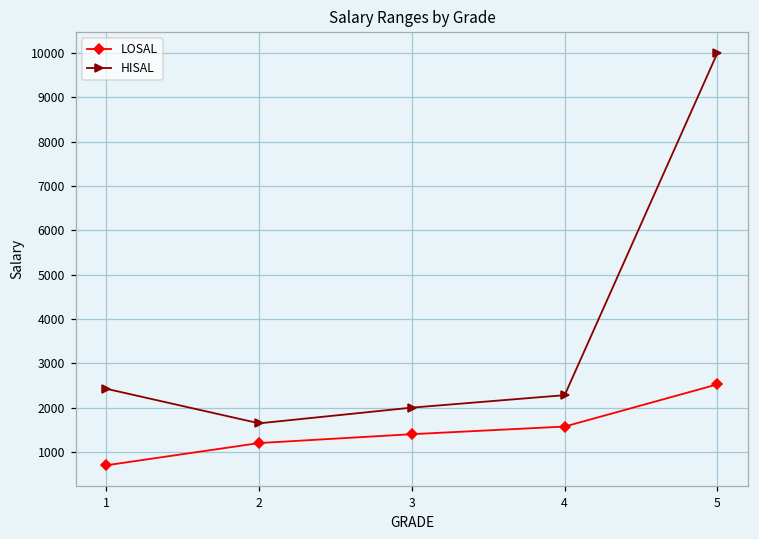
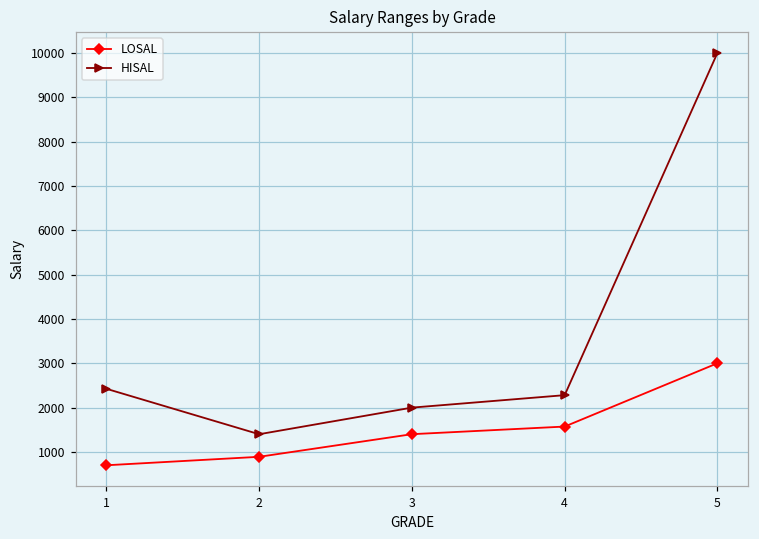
  {
    "LOSAL": {
      "1": 700,
-     "2": 1200,
+     "2": 900,
      "3": 1400,
      "4": 1600,
-     "5": 2500
+     "5": 3000
    },
    "HISAL": {
      "1": 2400,
-     "2": 1600,
+     "2": 1400,
      "3": 2000,
      "4": 2300,
      "5": 10000
    }
  }
